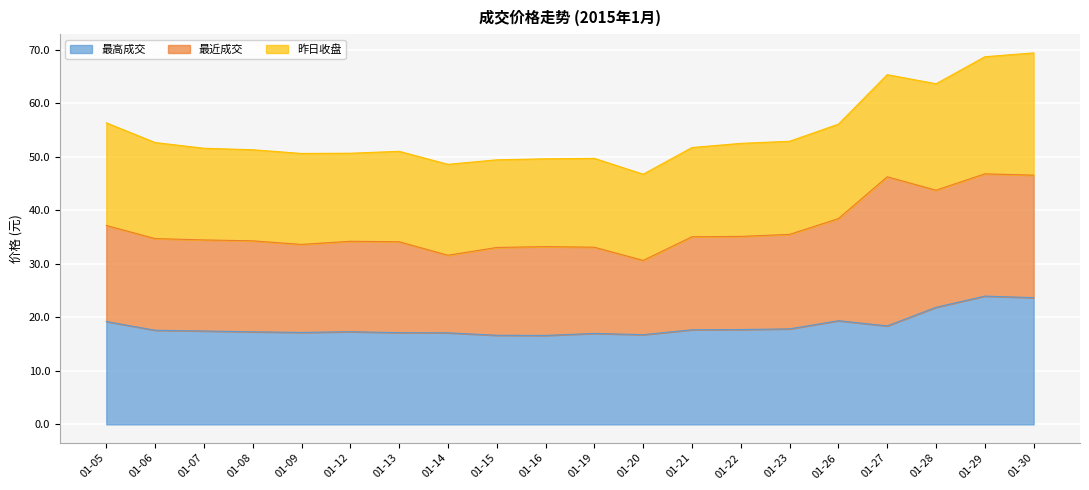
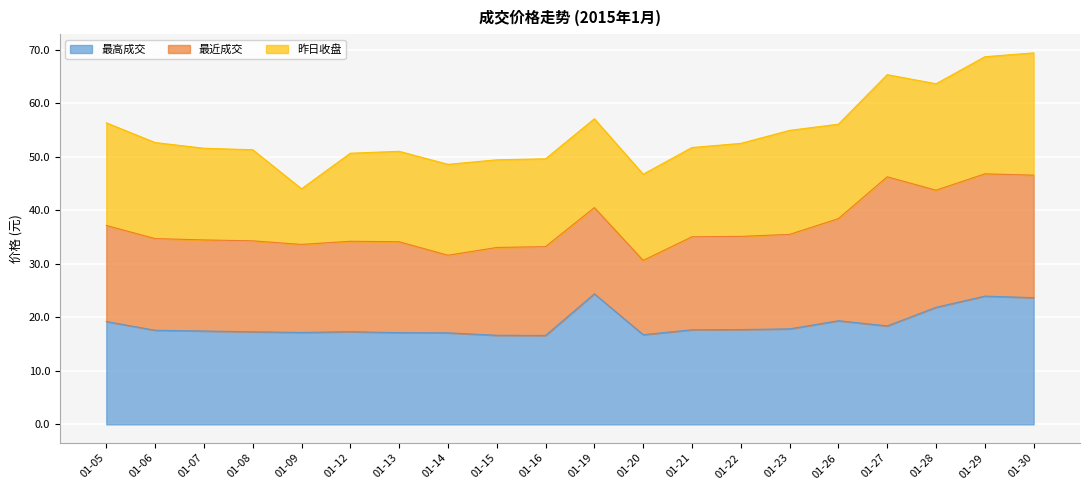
  {
    "最高成交": {
      "01-05": 19,
      "01-06": 18,
      "01-07": 17,
      "01-08": 17,
      "01-09": 17,
      "01-12": 17,
      "01-13": 17,
      "01-14": 17,
      "01-15": 17,
      "01-16": 17,
-     "01-19": 17,
+     "01-19": 24,
      "01-20": 17,
      "01-21": 18,
      "01-22": 18,
      "01-23": 18,
      "01-26": 19,
      "01-27": 18,
      "01-28": 22,
      "01-29": 24,
      "01-30": 24
    },
    "最近成交": {
      "01-05": 18,
      "01-06": 17,
      "01-07": 17,
      "01-08": 17,
      "01-09": 16,
      "01-12": 17,
      "01-13": 17,
      "01-14": 15,
      "01-15": 16,
      "01-16": 17,
      "01-19": 16,
      "01-20": 14,
      "01-21": 17,
      "01-22": 17,
      "01-23": 18,
      "01-26": 19,
      "01-27": 28,
      "01-28": 22,
      "01-29": 23,
      "01-30": 23
    },
    "昨日收盘": {
      "01-05": 19,
      "01-06": 18,
      "01-07": 17,
      "01-08": 17,
-     "01-09": 17,
+     "01-09": 10,
      "01-12": 16,
      "01-13": 17,
      "01-14": 17,
      "01-15": 16,
      "01-16": 16,
      "01-19": 17,
      "01-20": 16,
      "01-21": 17,
      "01-22": 17,
-     "01-23": 17,
+     "01-23": 19,
      "01-26": 18,
      "01-27": 19,
      "01-28": 20,
      "01-29": 22,
      "01-30": 23
    }
  }
